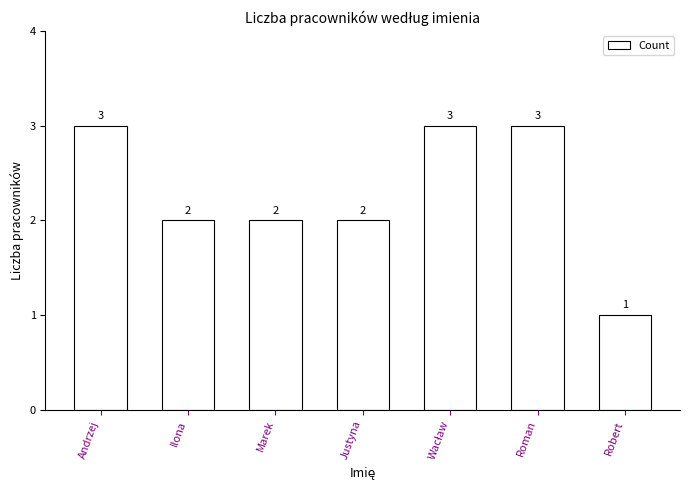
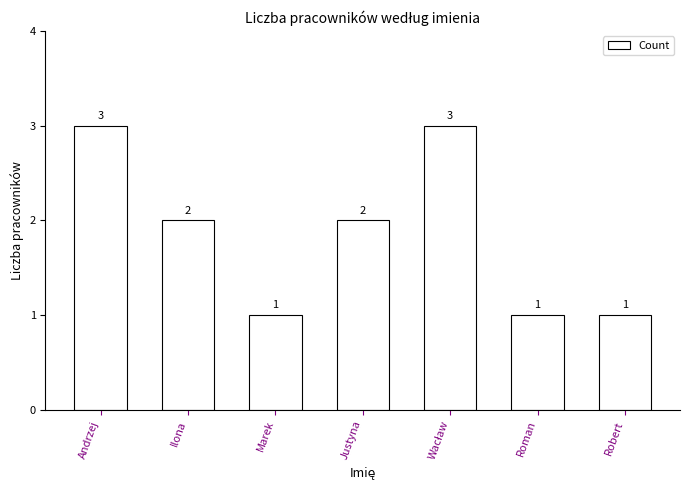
  {
    "Andrzej": 3,
    "Ilona": 2,
-   "Marek": 2,
+   "Marek": 1,
    "Justyna": 2,
    "Wacław": 3,
-   "Roman": 3,
+   "Roman": 1,
    "Robert": 1
  }
